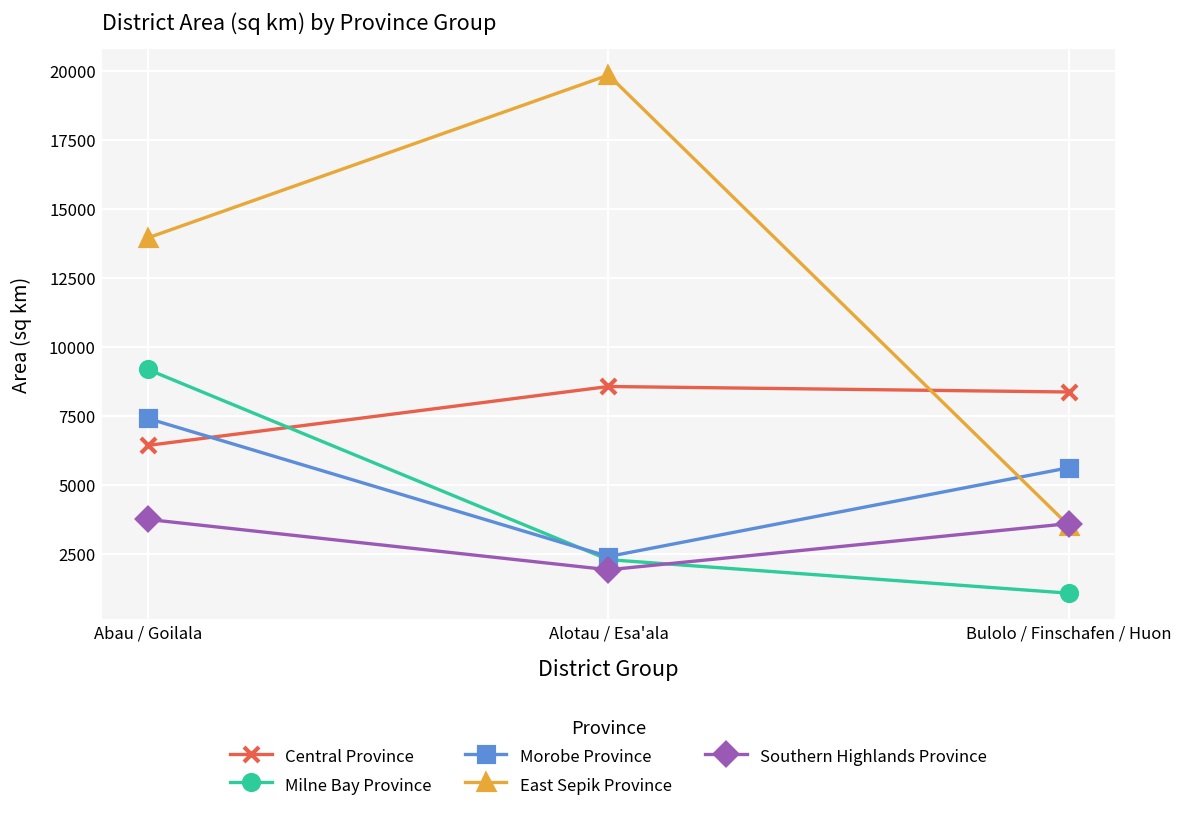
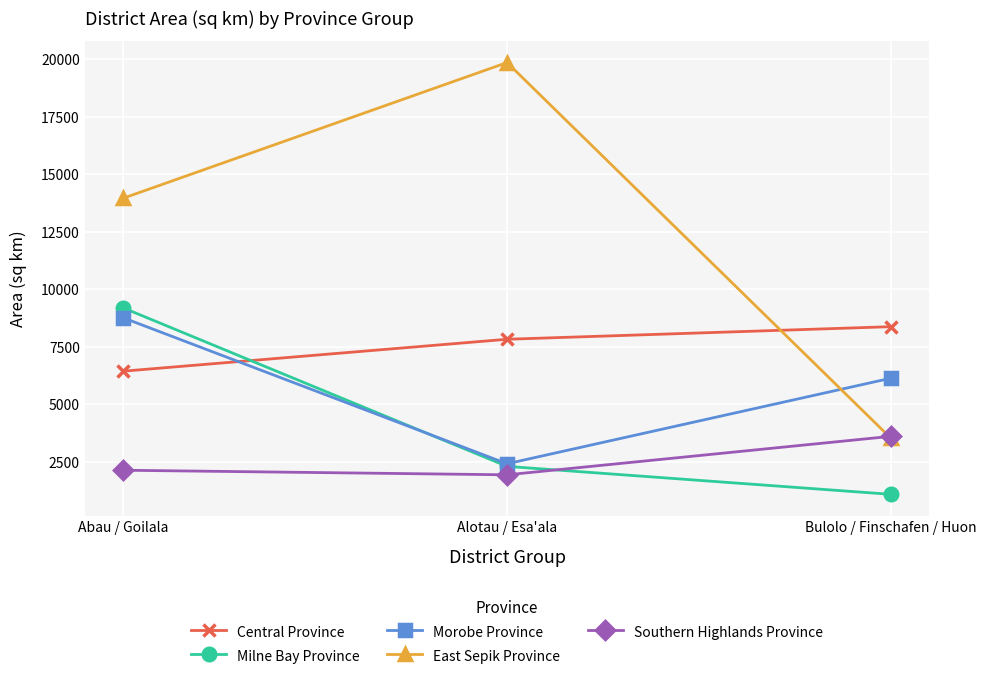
  {
    "Central Province": {
      "Abau / Goilala": 6400,
-     "Alotau / Esa'ala": 8600,
+     "Alotau / Esa'ala": 7800,
      "Bulolo / Finschafen / Huon": 8400
    },
    "Milne Bay Province": {
      "Abau / Goilala": 9200,
      "Alotau / Esa'ala": 2300,
      "Bulolo / Finschafen / Huon": 1100
    },
    "Morobe Province": {
-     "Abau / Goilala": 7400,
+     "Abau / Goilala": 8800,
      "Alotau / Esa'ala": 2400,
-     "Bulolo / Finschafen / Huon": 5600
+     "Bulolo / Finschafen / Huon": 6100
    },
    "East Sepik Province": {
      "Abau / Goilala": 14000,
      "Alotau / Esa'ala": 19900
    },
    "Southern Highlands Province": {
-     "Abau / Goilala": 3800,
+     "Abau / Goilala": 2100,
      "Alotau / Esa'ala": 1900
    }
  }
